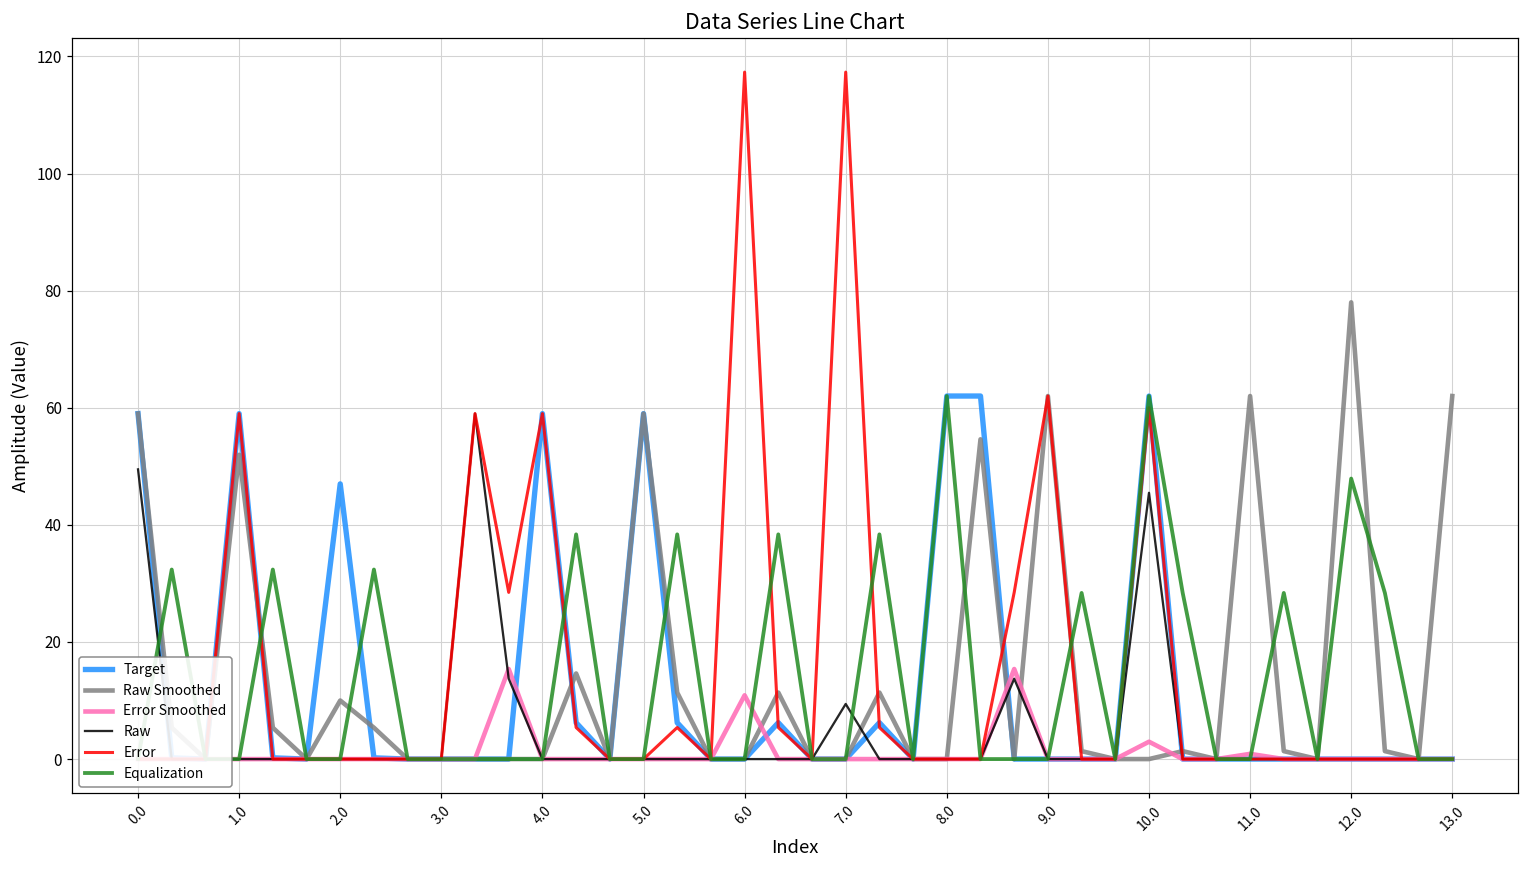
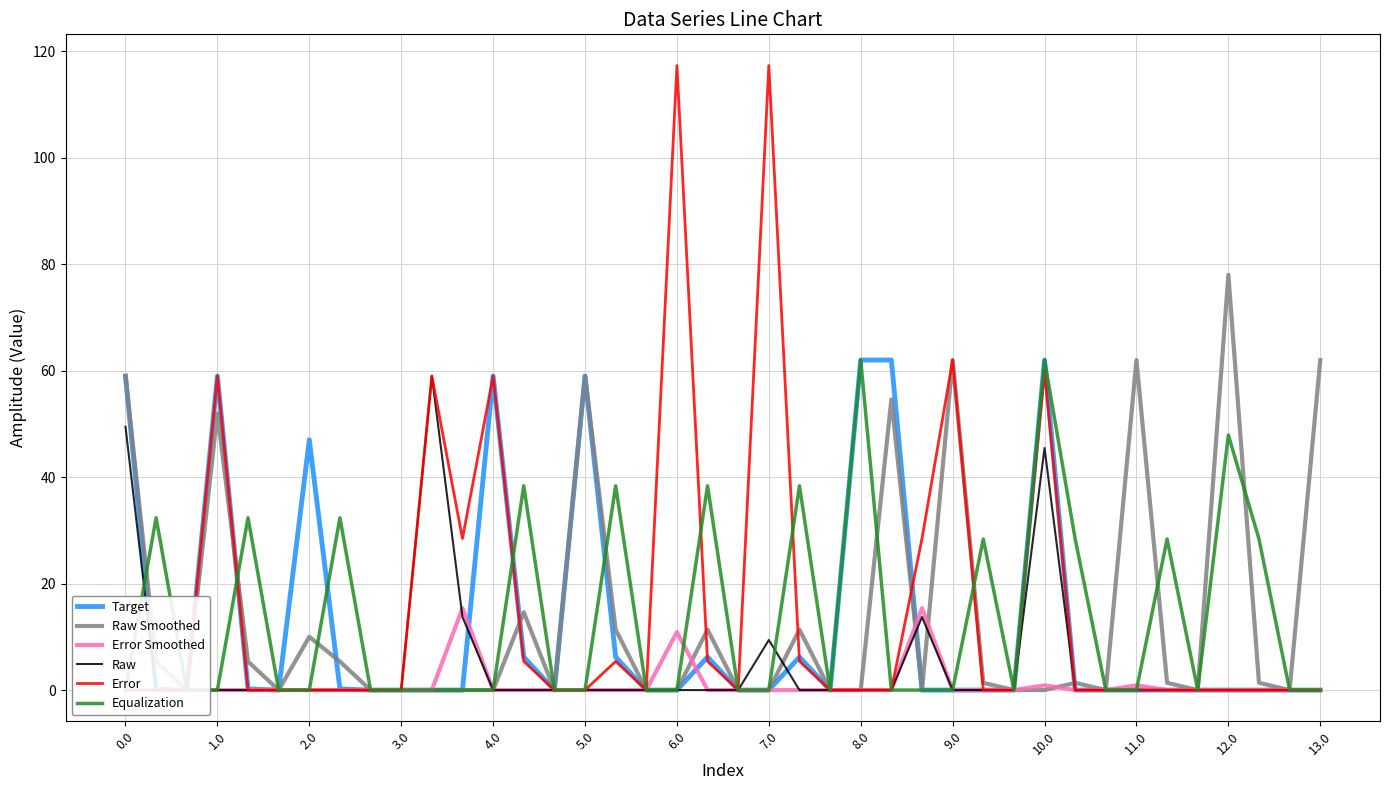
  {
    "Target": {
      "2.0": 47
    },
    "Raw Smoothed": {
      "1.0": 52,
      "2.0": 10,
      "10.0": 0,
      "11.0": 62,
      "12.0": 78,
      "13.0": 62
    },
    "Error Smoothed": {
      "6.0": 11,
-     "10.0": 3,
+     "10.0": 1,
      "11.0": 1
    },
    "Raw": {
      "0.0": 49,
      "7.0": 9,
      "10.0": 45
    },
    "Error": {
      "6.0": 117,
      "7.0": 117,
      "10.0": 60
    },
    "Equalization": {
      "12.0": 48
    }
  }
